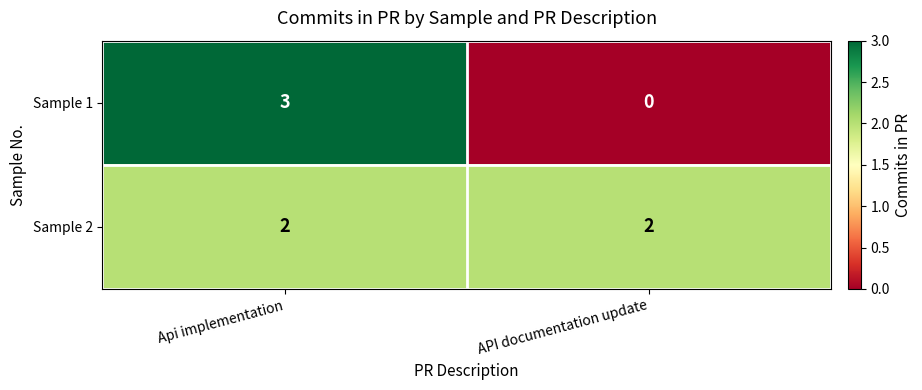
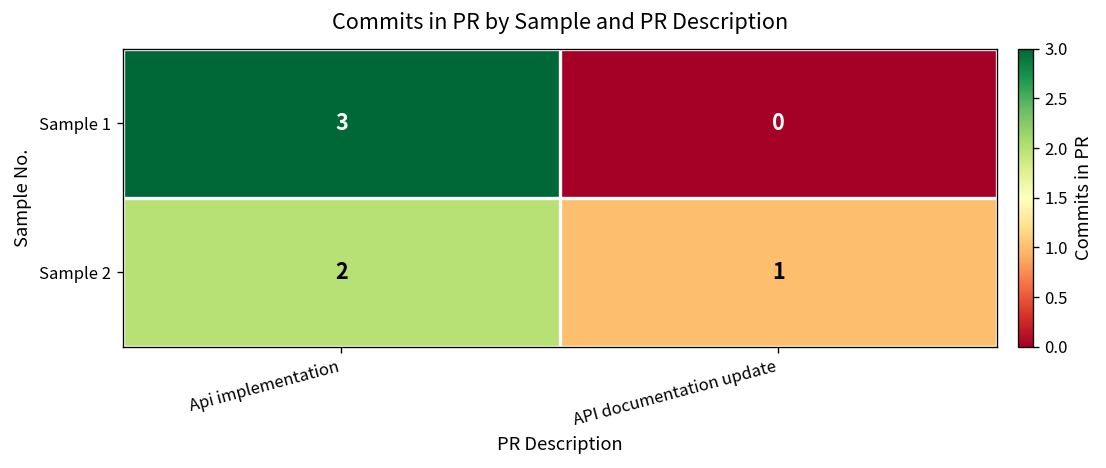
  {
    "Sample 1": {
      "Api implementation": 3,
      "API documentation update": 0
    },
    "Sample 2": {
      "Api implementation": 2,
-     "API documentation update": 2
+     "API documentation update": 1
    }
  }
